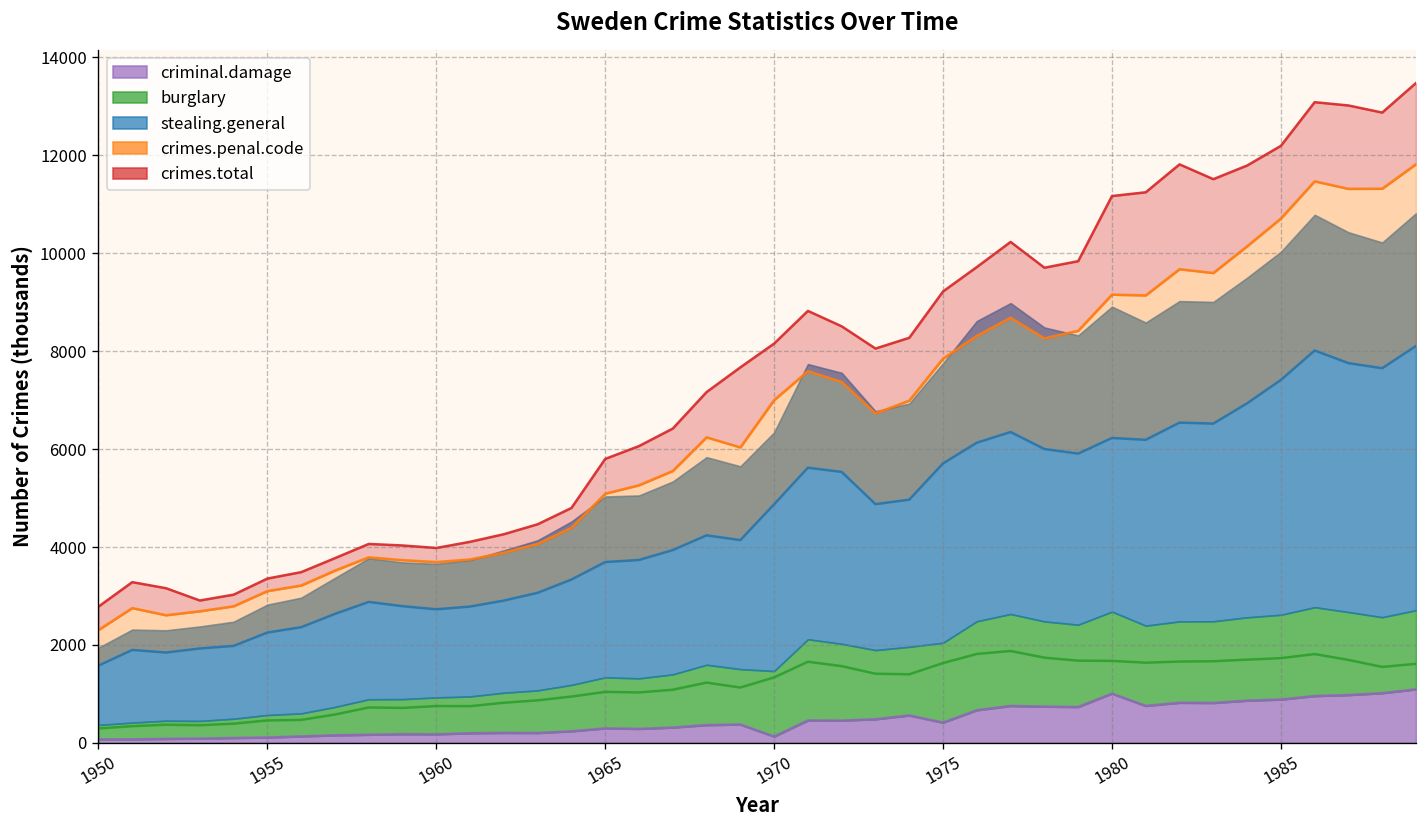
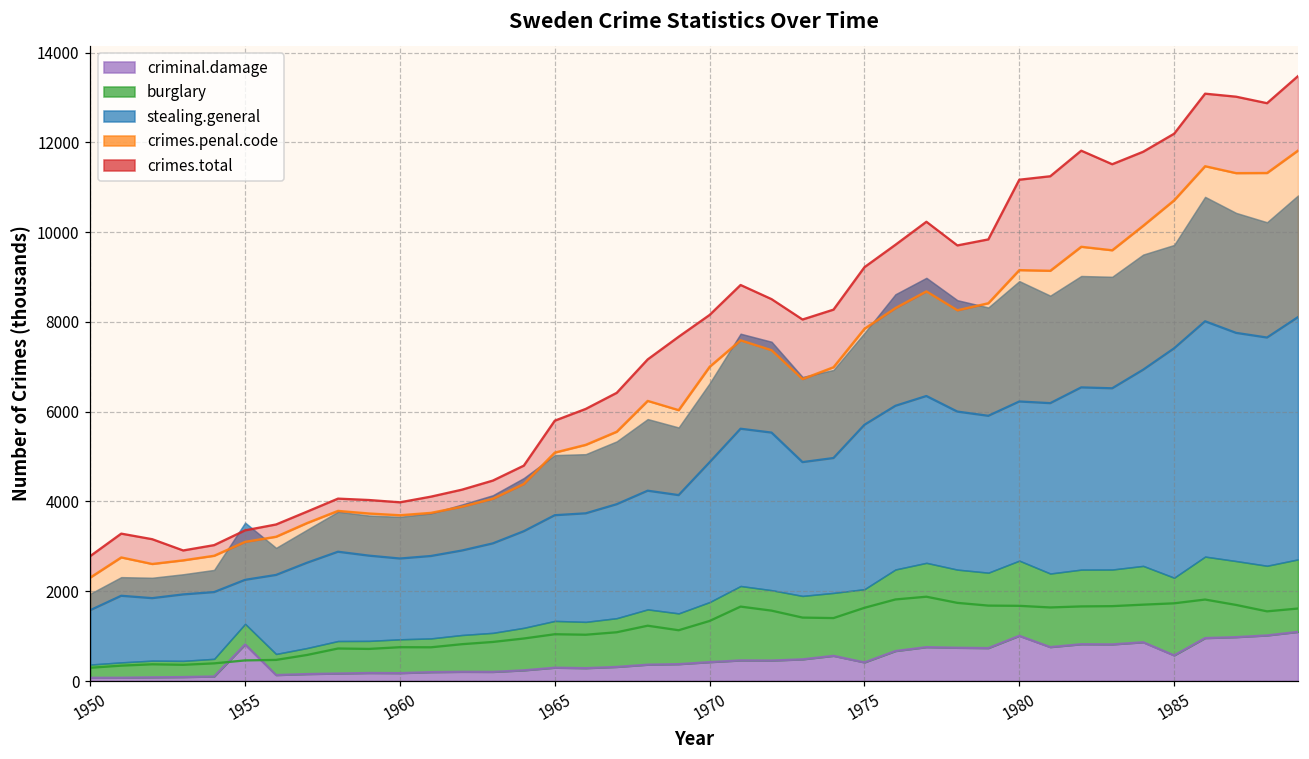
  {
    "criminal.damage": {
      "1950": 100,
-     "1955": 100,
+     "1955": 800,
      "1960": 200,
      "1965": 300,
-     "1970": 100,
+     "1970": 400,
      "1975": 400,
      "1980": 1000,
-     "1985": 900
+     "1985": 600
    }
  }
